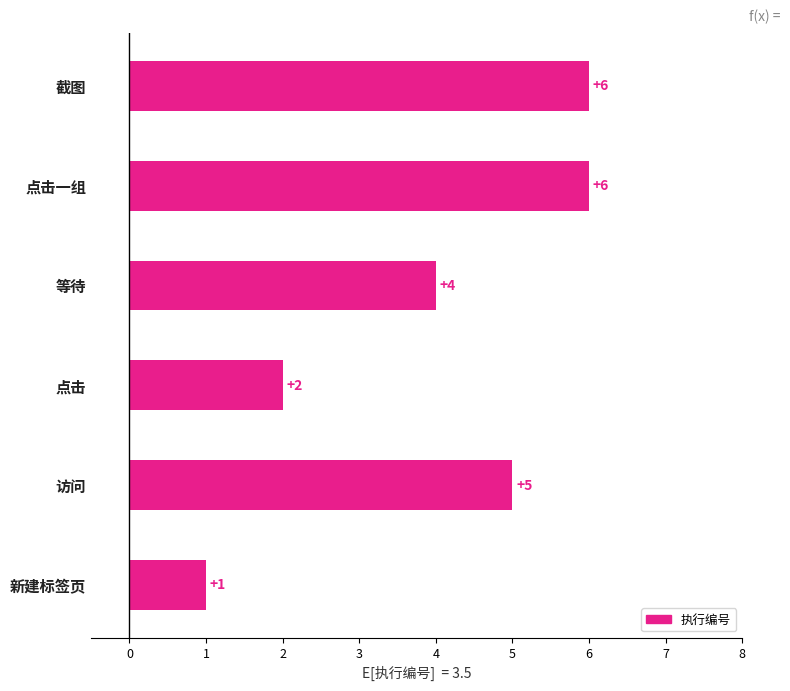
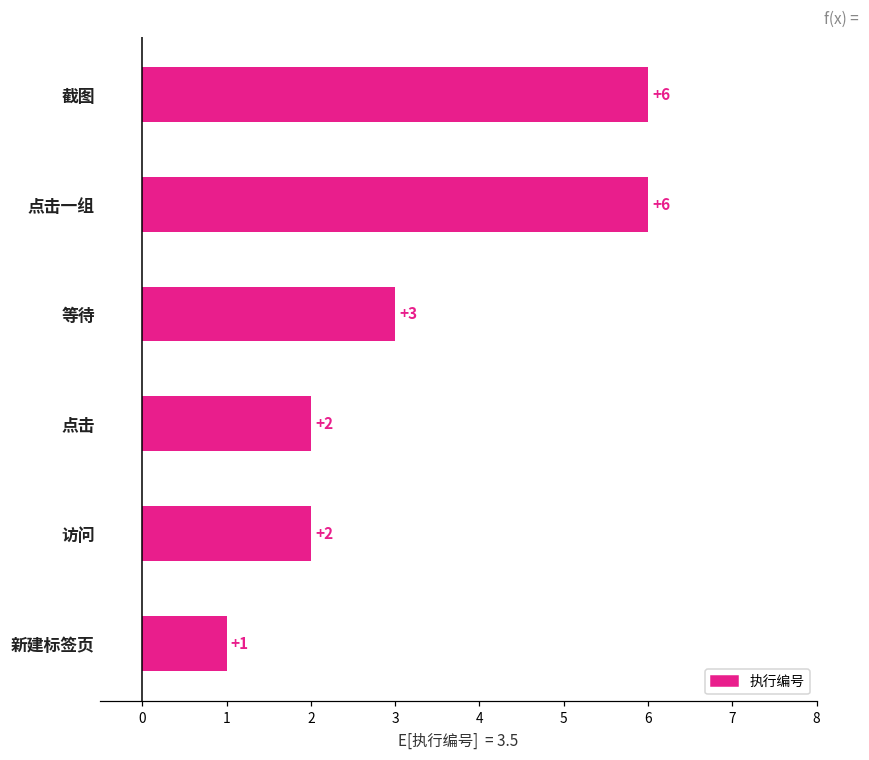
  {
    "截图": "+6",
    "点击一组": "+6",
-   "等待": "+4",
+   "等待": "+3",
    "点击": "+2",
-   "访问": "+5",
+   "访问": "+2",
    "新建标签页": "+1"
  }
